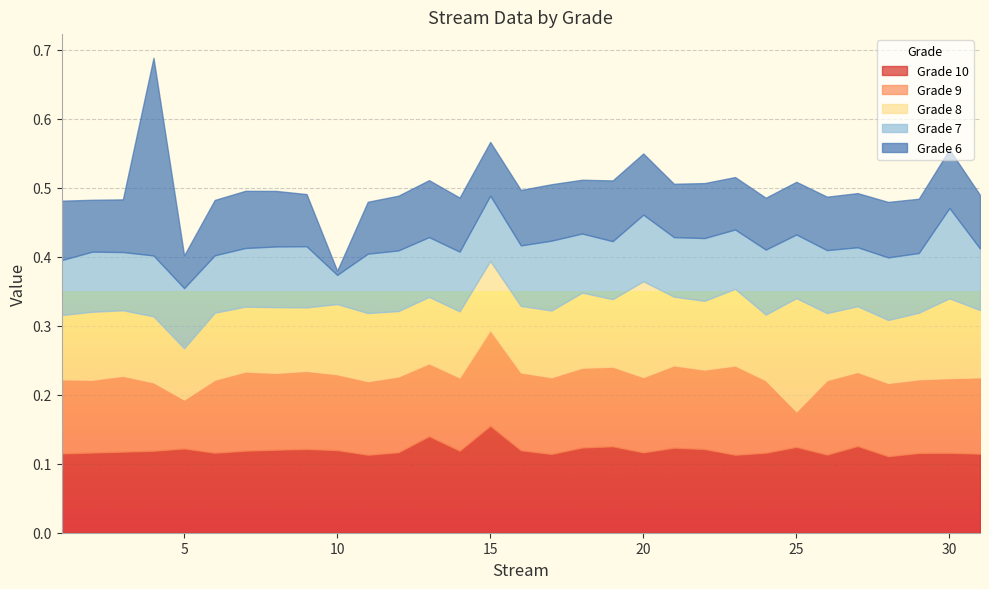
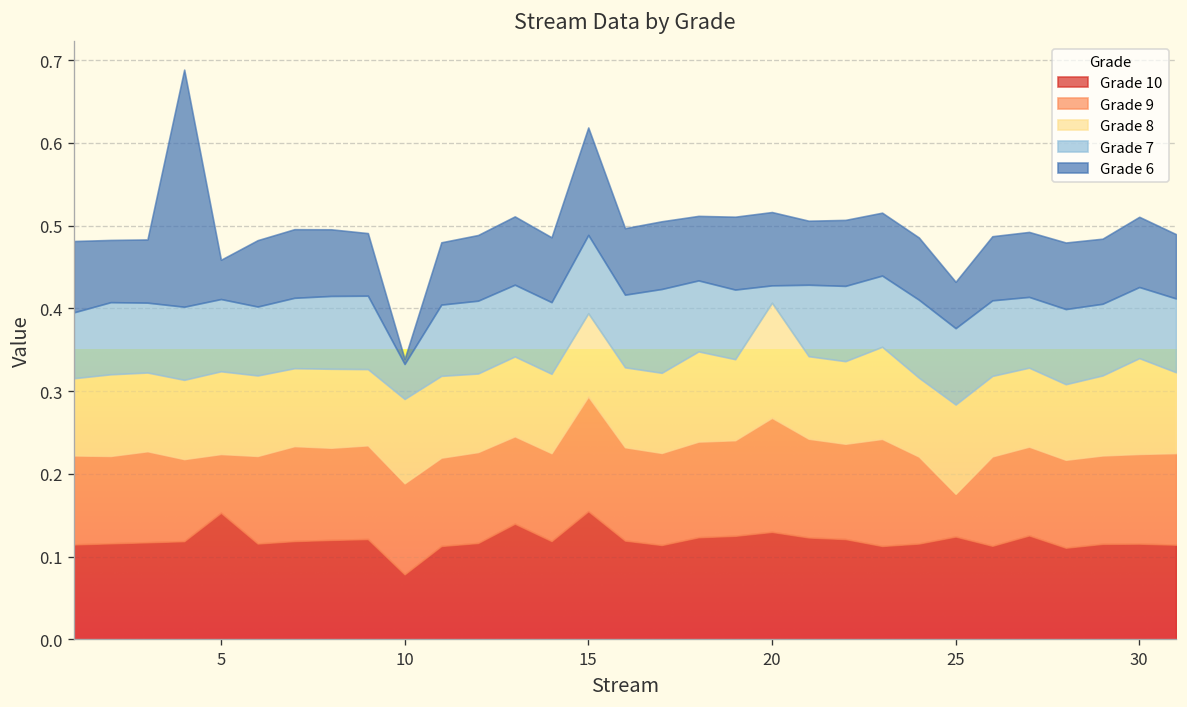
  {
    "Grade 10": {
-     "5": 0.12,
-     "10": 0.12,
+     "5": 0.15,
+     "10": 0.08,
      "15": 0.16,
-     "20": 0.12,
+     "20": 0.13,
      "25": 0.12,
      "30": 0.12
    },
    "Grade 9": {
      "5": 0.07,
      "10": 0.11,
      "15": 0.14,
-     "20": 0.11,
+     "20": 0.14,
      "25": 0.05,
      "30": 0.11
    },
    "Grade 8": {
-     "5": 0.07,
+     "5": 0.10,
      "10": 0.10,
      "15": 0.10,
      "20": 0.14,
-     "25": 0.16,
+     "25": 0.11,
      "30": 0.12
    },
    "Grade 7": {
      "5": 0.09,
      "10": 0.04,
      "15": 0.09,
-     "20": 0.10,
+     "20": 0.02,
      "25": 0.09,
-     "30": 0.13
+     "30": 0.09
    },
    "Grade 6": {
      "5": 0.05,
      "10": 0.01,
-     "15": 0.08,
+     "15": 0.13,
      "20": 0.09,
-     "25": 0.08
+     "25": 0.06
    }
  }
